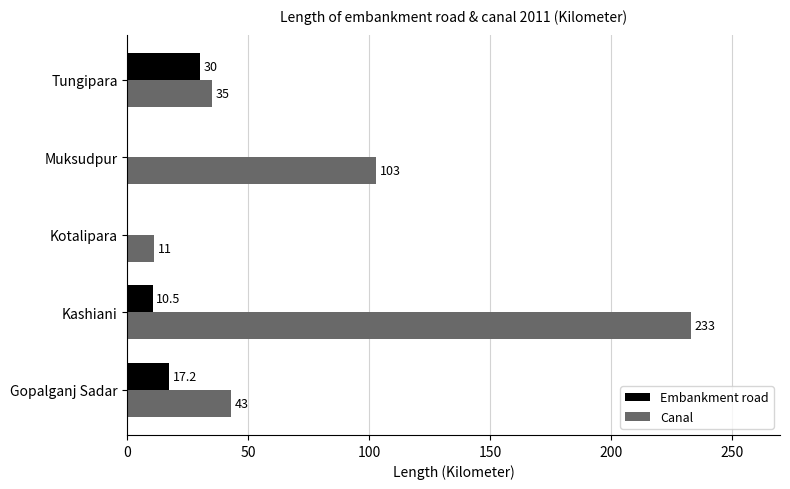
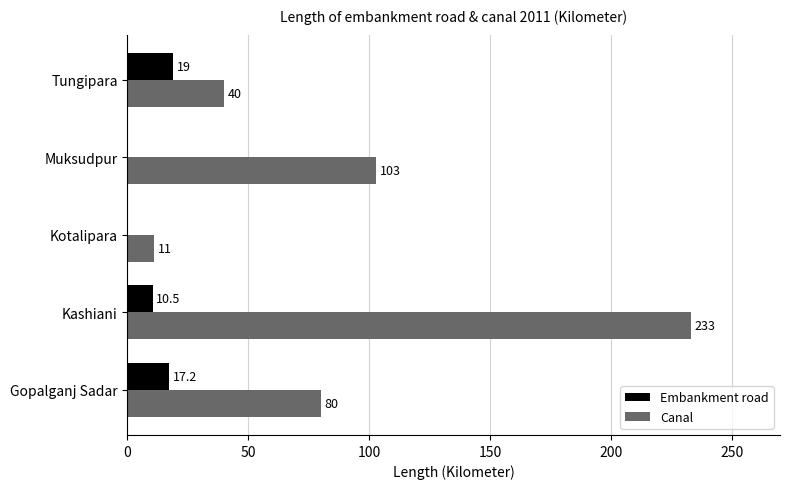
  {
    "Embankment road": {
-     "Tungipara": 30,
+     "Tungipara": 19,
      "Kashiani": 10.5,
      "Gopalganj Sadar": 17.2
    },
    "Canal": {
-     "Tungipara": 35,
+     "Tungipara": 40,
      "Muksudpur": 103,
      "Kotalipara": 11,
      "Kashiani": 233,
-     "Gopalganj Sadar": 43
+     "Gopalganj Sadar": 80
    }
  }
